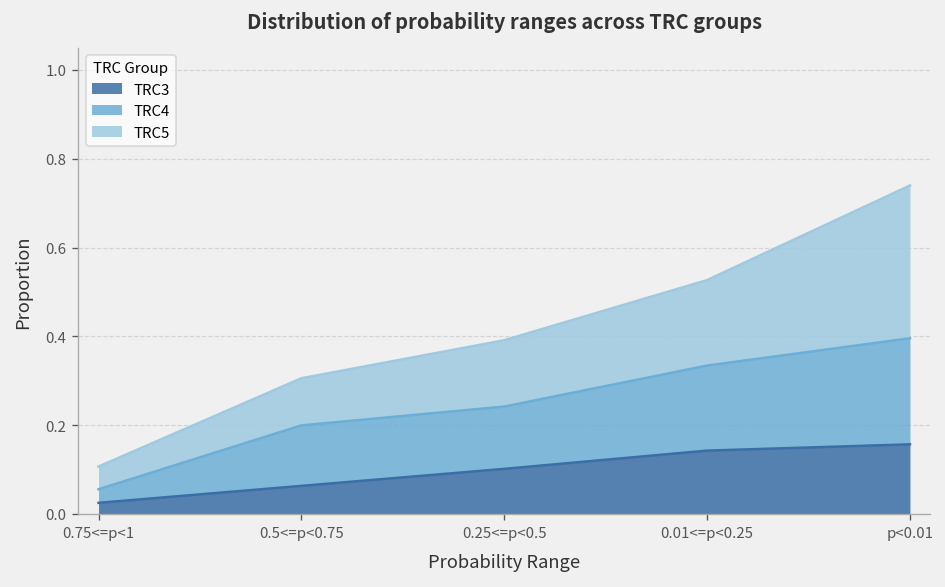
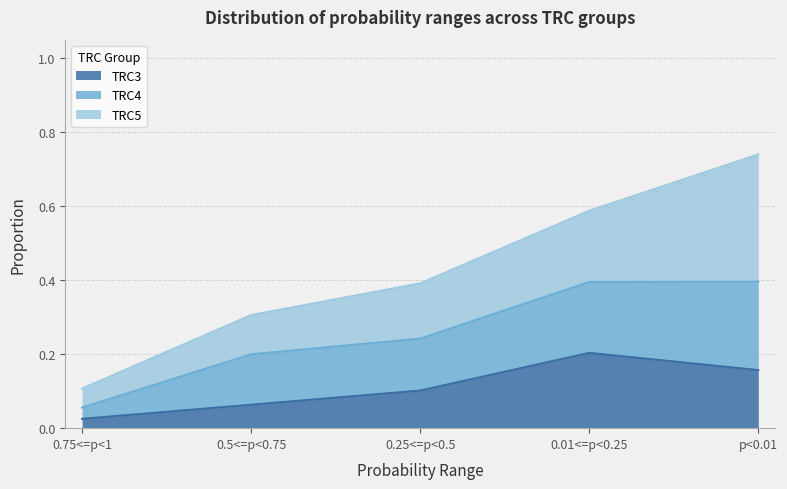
  {
    "TRC3": {
      "0.75<=p<1": 0.03,
      "0.5<=p<0.75": 0.06,
      "0.25<=p<0.5": 0.10,
-     "0.01<=p<0.25": 0.14,
+     "0.01<=p<0.25": 0.20,
      "p<0.01": 0.16
    }
  }
